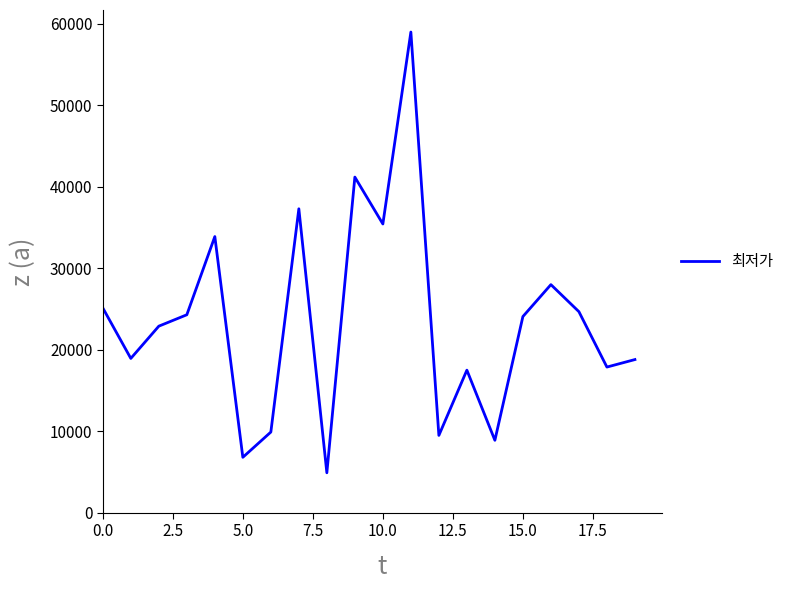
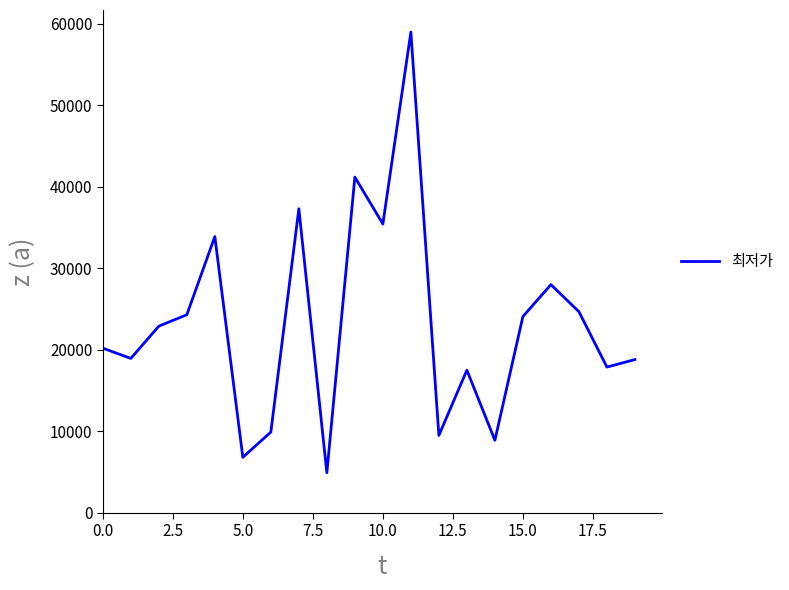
  {
-   "0.0": 25000,
+   "0.0": 20000,
    "5.0": 7000,
    "10.0": 35000,
    "15.0": 24000
  }
